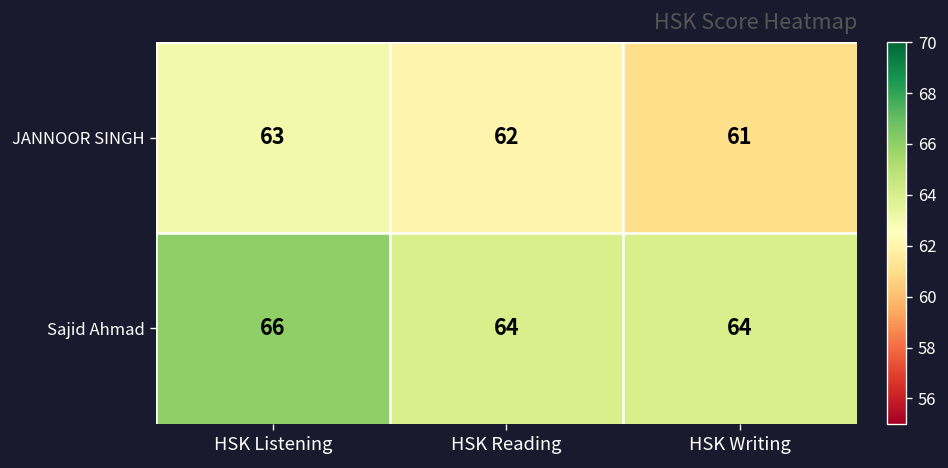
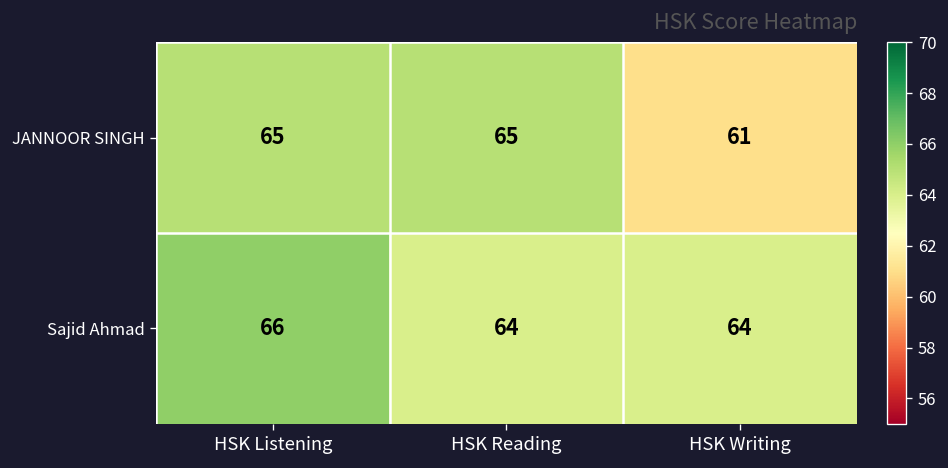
  {
    "JANNOOR SINGH": {
-     "HSK Listening": 63,
-     "HSK Reading": 62,
+     "HSK Listening": 65,
+     "HSK Reading": 65,
      "HSK Writing": 61
    },
    "Sajid Ahmad": {
      "HSK Listening": 66,
      "HSK Reading": 64,
      "HSK Writing": 64
    }
  }
